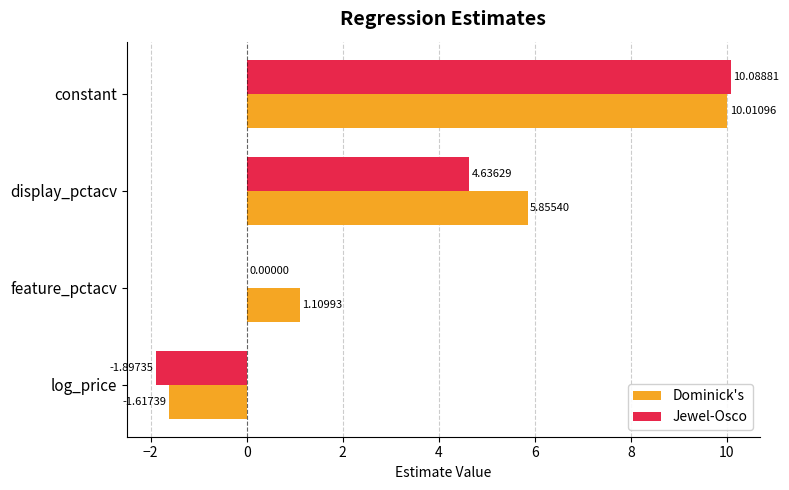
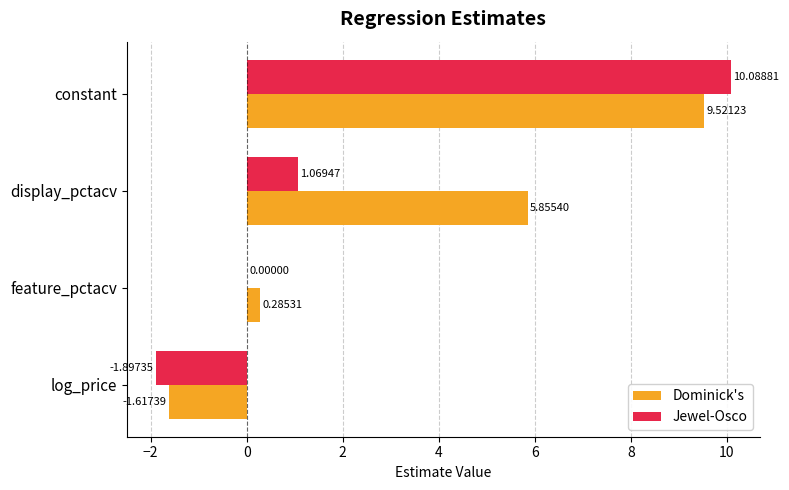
  {
    "Dominick's": {
-     "constant": 10.01096,
+     "constant": 9.52123,
      "display_pctacv": 5.85540,
-     "feature_pctacv": 1.10993,
+     "feature_pctacv": 0.28531,
      "log_price": -1.61739
    },
    "Jewel-Osco": {
      "constant": 10.08881,
-     "display_pctacv": 4.63629,
+     "display_pctacv": 1.06947,
      "feature_pctacv": 0.00000,
      "log_price": -1.89735
    }
  }
